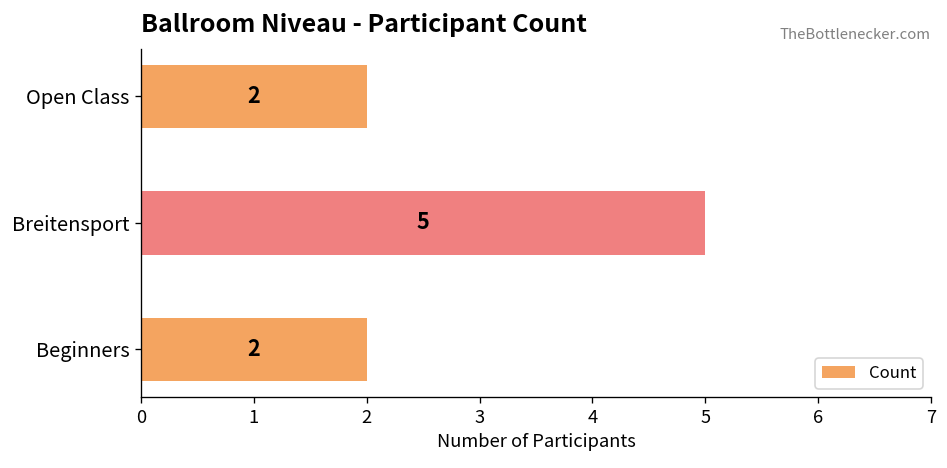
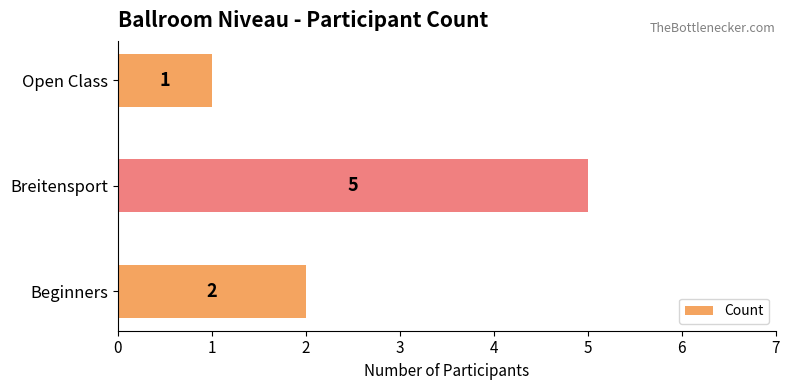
  {
-   "Open Class": 2,
+   "Open Class": 1,
    "Breitensport": 5,
    "Beginners": 2
  }
